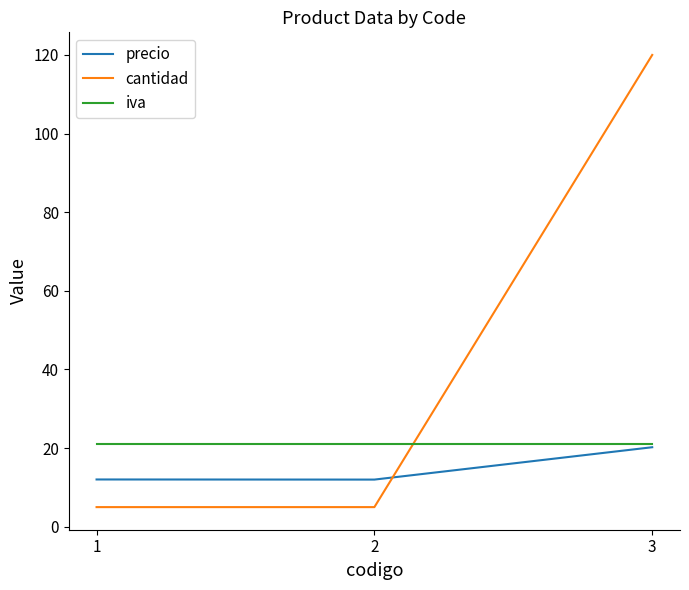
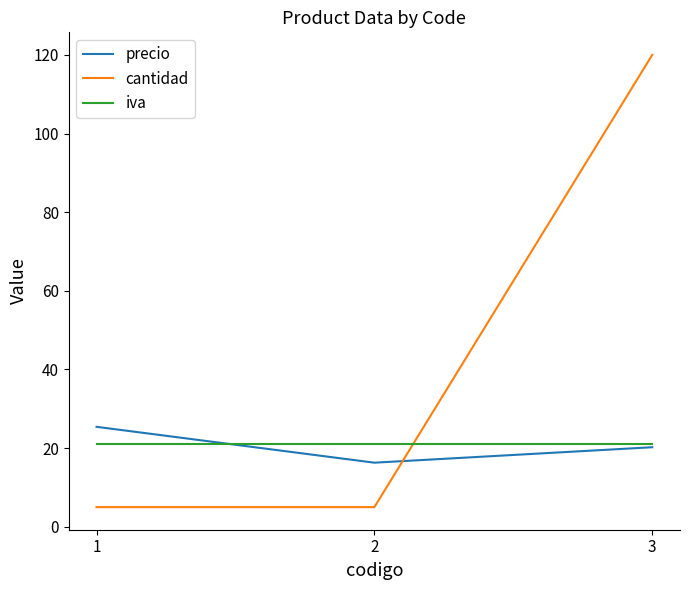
  {
    "precio": {
-     "1": 12,
-     "2": 12,
+     "1": 25,
+     "2": 16,
      "3": 20
    },
    "cantidad": {
      "1": 5,
      "2": 5,
      "3": 120
    },
    "iva": {
      "1": 21,
      "2": 21,
      "3": 21
    }
  }
